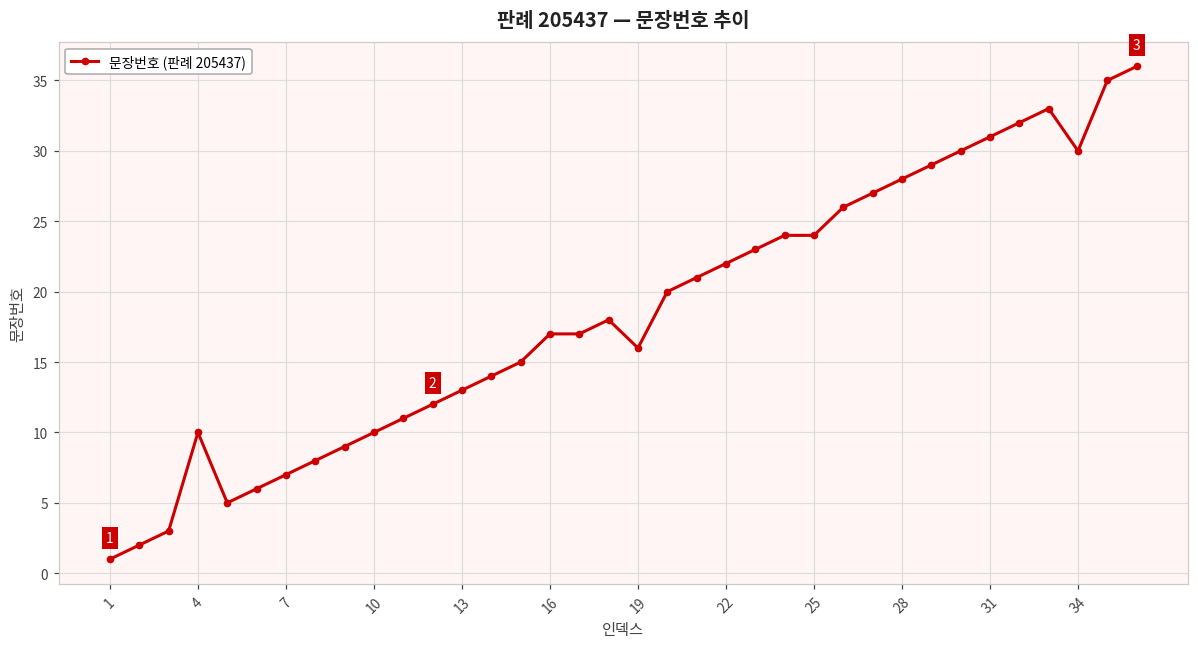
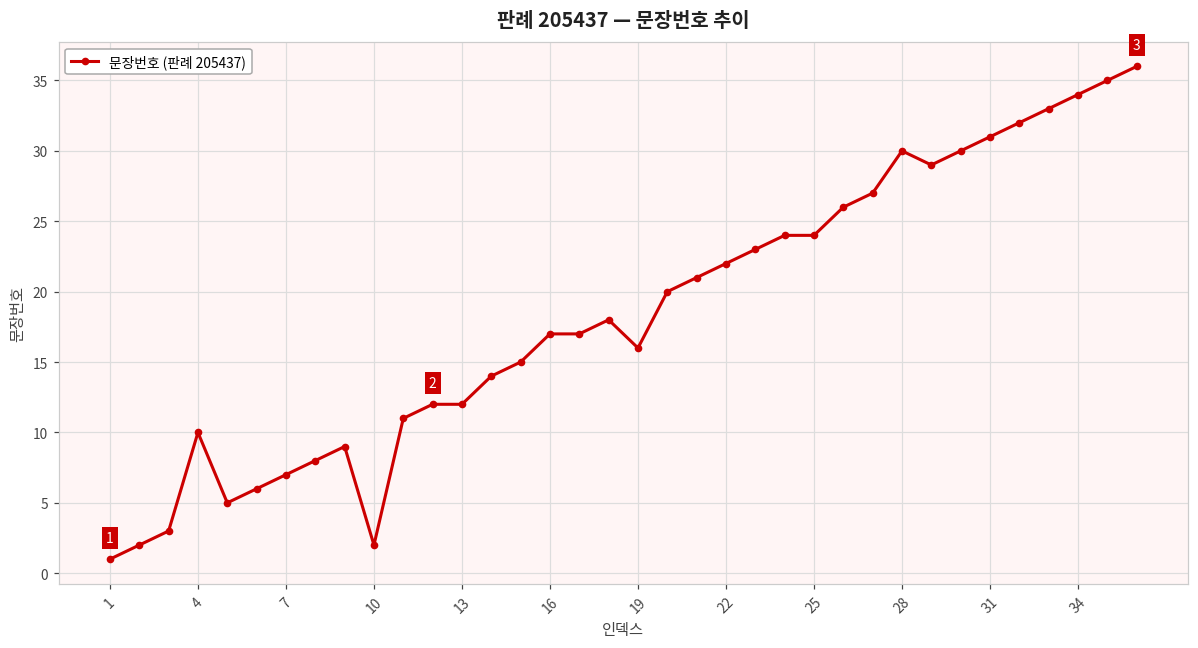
  {
    "4": 10,
    "7": 7,
-   "10": 10,
-   "13": 13,
+   "10": 2,
+   "13": 12,
    "16": 17,
    "19": 16,
    "22": 22,
    "25": 24,
-   "28": 28,
+   "28": 30,
    "31": 31,
-   "34": 30
+   "34": 34
  }
